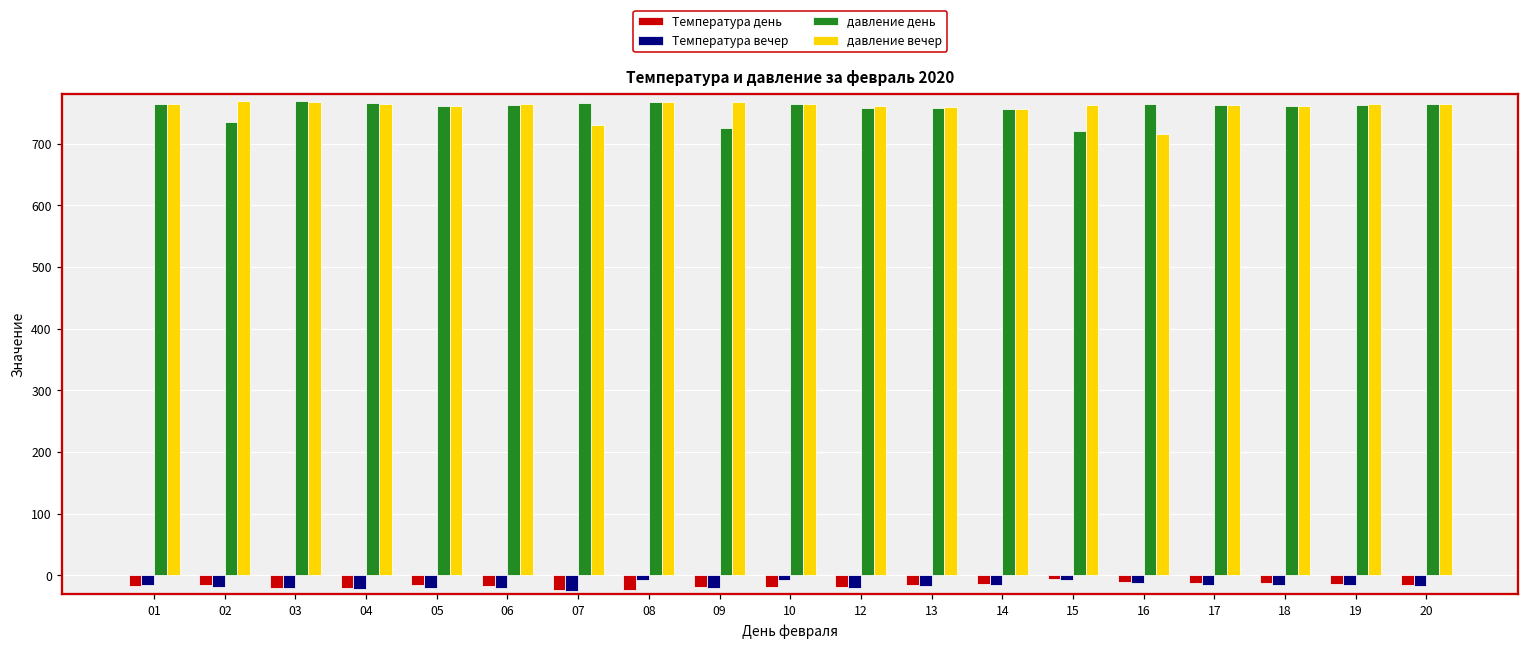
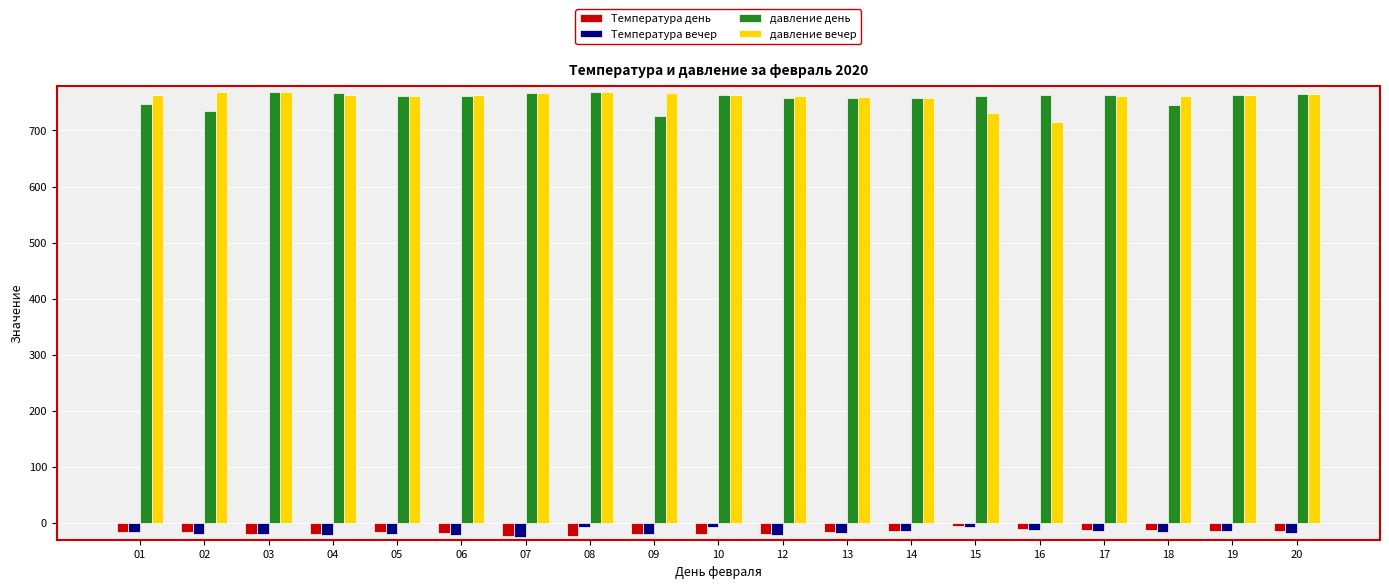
  {
    "Температура день": {
      "01": -20,
      "02": -20,
      "03": -20,
      "04": -20,
      "05": -20,
      "06": -20,
      "07": -20,
      "08": -20,
      "09": -20,
      "10": -20,
      "12": -20,
      "13": -20,
      "14": -10,
      "15": -10,
      "16": -10,
      "17": -10,
      "18": -10,
      "19": -10,
      "20": -20
    },
    "Температура вечер": {
      "01": -20,
      "02": -20,
      "03": -20,
      "04": -20,
      "05": -20,
      "06": -20,
      "07": -30,
      "08": -10,
      "09": -20,
      "10": -10,
      "12": -20,
      "13": -20,
      "14": -20,
      "15": -10,
      "16": -10,
      "17": -20,
      "18": -20,
      "19": -20,
      "20": -20
    },
    "давление день": {
-     "01": 760,
+     "01": 750,
      "02": 740,
      "03": 770,
      "04": 770,
      "05": 760,
      "06": 760,
      "07": 770,
      "08": 770,
      "09": 730,
      "10": 760,
      "12": 760,
      "13": 760,
      "14": 760,
-     "15": 720,
+     "15": 760,
      "16": 760,
      "17": 760,
-     "18": 760,
+     "18": 750,
      "19": 760,
      "20": 770
    },
    "давление вечер": {
      "01": 760,
      "02": 770,
      "03": 770,
      "04": 760,
      "05": 760,
      "06": 760,
-     "07": 730,
+     "07": 770,
      "08": 770,
      "09": 770,
      "10": 760,
      "12": 760,
      "13": 760,
      "14": 760,
-     "15": 760,
+     "15": 730,
      "16": 720,
      "17": 760,
      "18": 760,
      "19": 760,
      "20": 770
    }
  }
